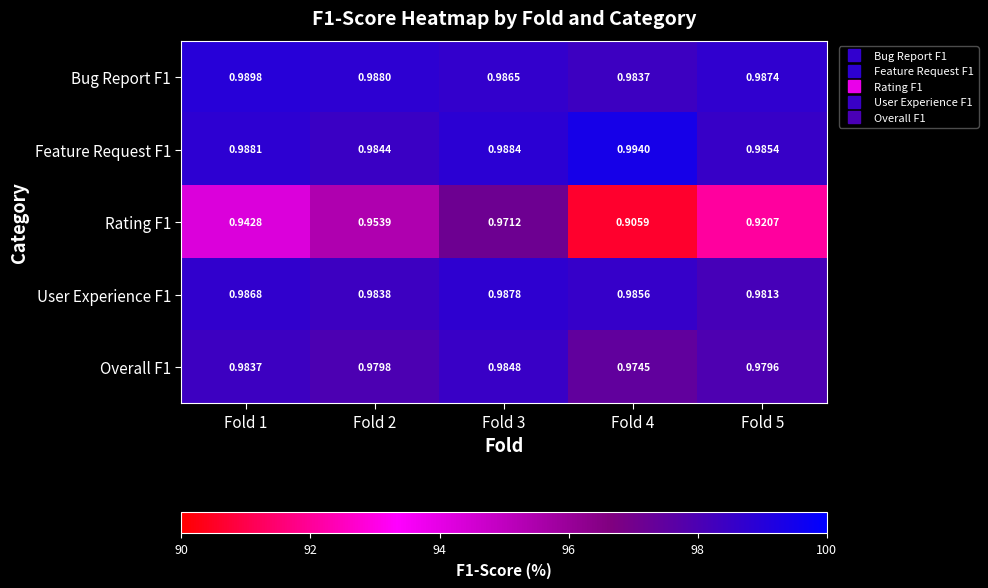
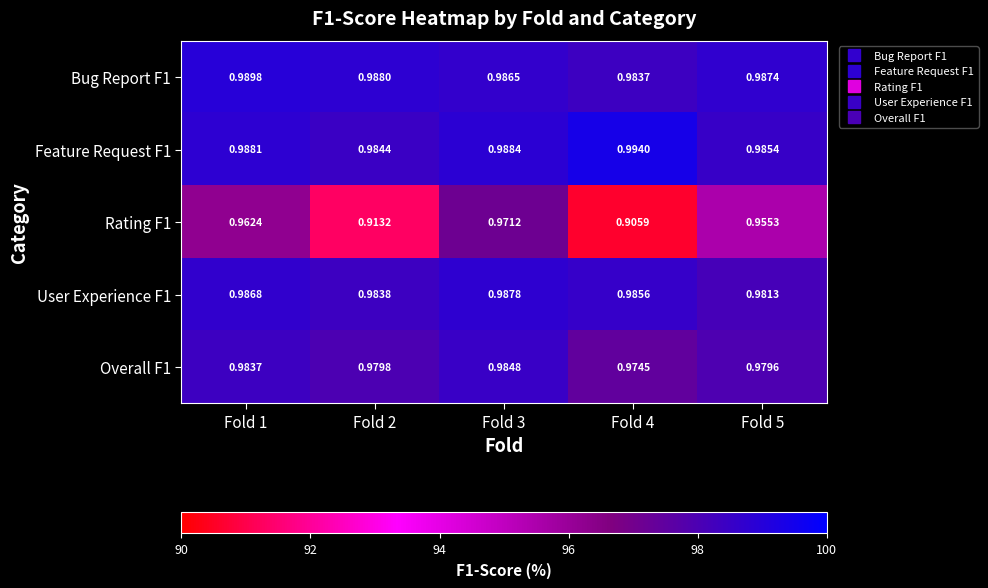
  {
    "Bug Report F1": {
      "Fold 1": 0.9898,
      "Fold 2": 0.9880,
      "Fold 3": 0.9865,
      "Fold 4": 0.9837,
      "Fold 5": 0.9874
    },
    "Feature Request F1": {
      "Fold 1": 0.9881,
      "Fold 2": 0.9844,
      "Fold 3": 0.9884,
      "Fold 4": 0.9940,
      "Fold 5": 0.9854
    },
    "Rating F1": {
-     "Fold 1": 0.9428,
-     "Fold 2": 0.9539,
+     "Fold 1": 0.9624,
+     "Fold 2": 0.9132,
      "Fold 3": 0.9712,
      "Fold 4": 0.9059,
-     "Fold 5": 0.9207
+     "Fold 5": 0.9553
    },
    "User Experience F1": {
      "Fold 1": 0.9868,
      "Fold 2": 0.9838,
      "Fold 3": 0.9878,
      "Fold 4": 0.9856,
      "Fold 5": 0.9813
    },
    "Overall F1": {
      "Fold 1": 0.9837,
      "Fold 2": 0.9798,
      "Fold 3": 0.9848,
      "Fold 4": 0.9745,
      "Fold 5": 0.9796
    }
  }
